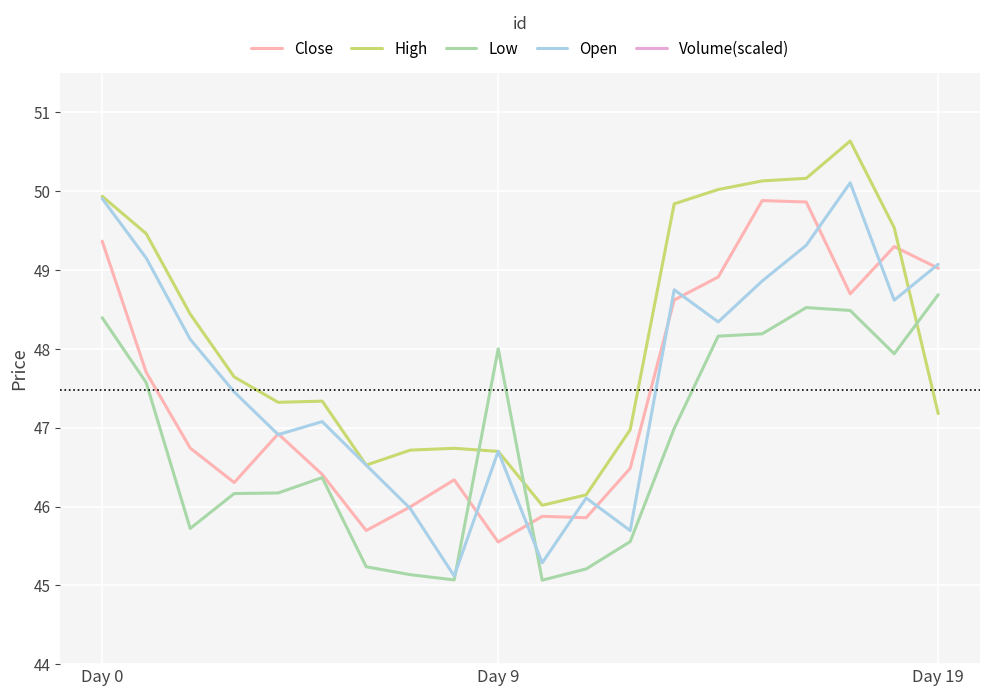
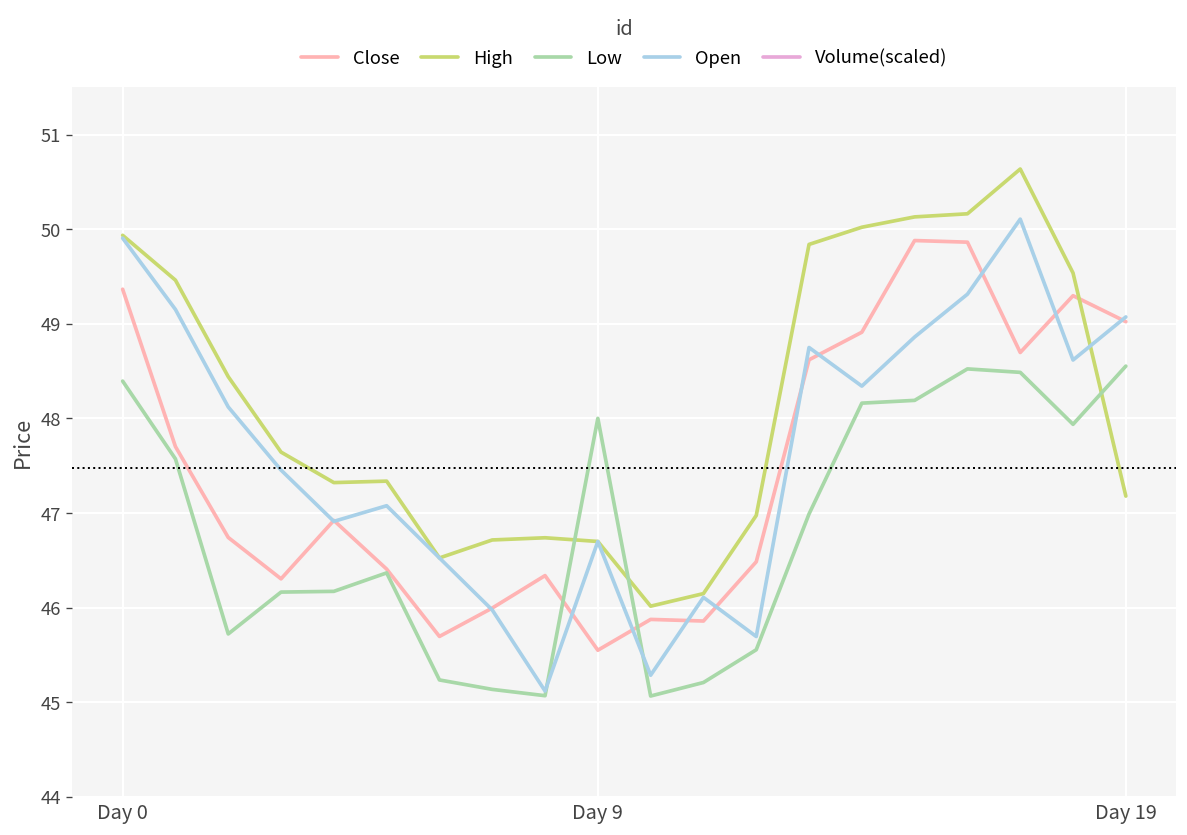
  {
    "High": {
      "Day 19": 47.2
    },
    "Low": {
      "Day 0": 48.4,
      "Day 9": 48.0,
-     "Day 19": 48.7
+     "Day 19": 48.6
    },
    "Open": {
      "Day 19": 49.1
    }
  }
